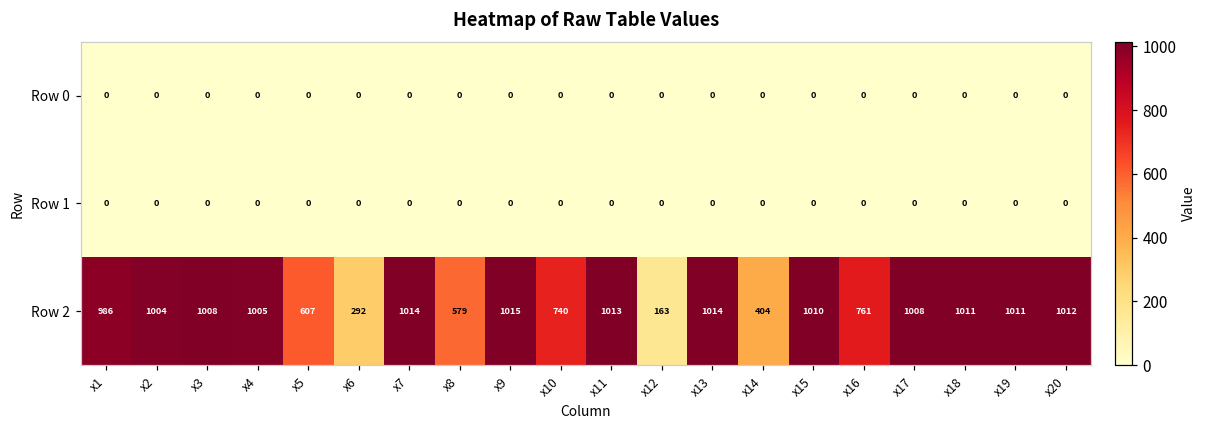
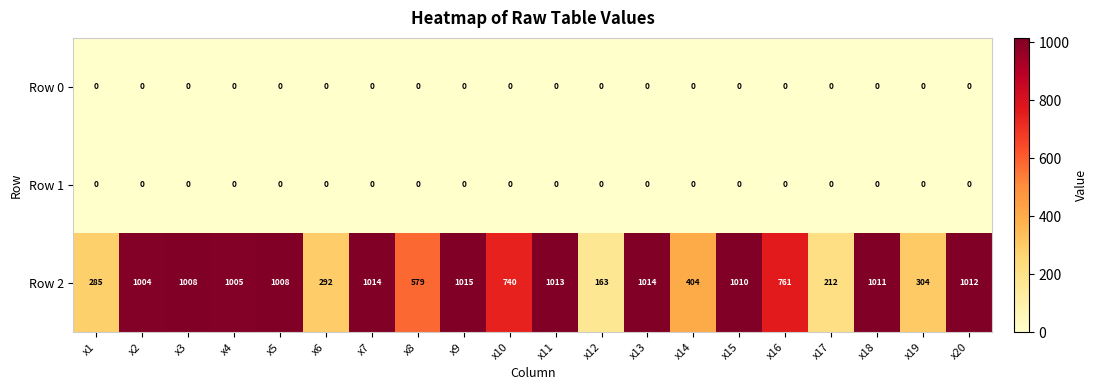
  {
    "Row 0": {
      "x1": 0,
      "x2": 0,
      "x3": 0,
      "x4": 0,
      "x5": 0,
      "x6": 0,
      "x7": 0,
      "x8": 0,
      "x9": 0,
      "x10": 0,
      "x11": 0,
      "x12": 0,
      "x13": 0,
      "x14": 0,
      "x15": 0,
      "x16": 0,
      "x17": 0,
      "x18": 0,
      "x19": 0,
      "x20": 0
    },
    "Row 1": {
      "x1": 0,
      "x2": 0,
      "x3": 0,
      "x4": 0,
      "x5": 0,
      "x6": 0,
      "x7": 0,
      "x8": 0,
      "x9": 0,
      "x10": 0,
      "x11": 0,
      "x12": 0,
      "x13": 0,
      "x14": 0,
      "x15": 0,
      "x16": 0,
      "x17": 0,
      "x18": 0,
      "x19": 0,
      "x20": 0
    },
    "Row 2": {
-     "x1": 986,
+     "x1": 285,
      "x2": 1004,
      "x3": 1008,
      "x4": 1005,
-     "x5": 607,
+     "x5": 1008,
      "x6": 292,
      "x7": 1014,
      "x8": 579,
      "x9": 1015,
      "x10": 740,
      "x11": 1013,
      "x12": 163,
      "x13": 1014,
      "x14": 404,
      "x15": 1010,
      "x16": 761,
-     "x17": 1008,
+     "x17": 212,
      "x18": 1011,
-     "x19": 1011,
+     "x19": 304,
      "x20": 1012
    }
  }
